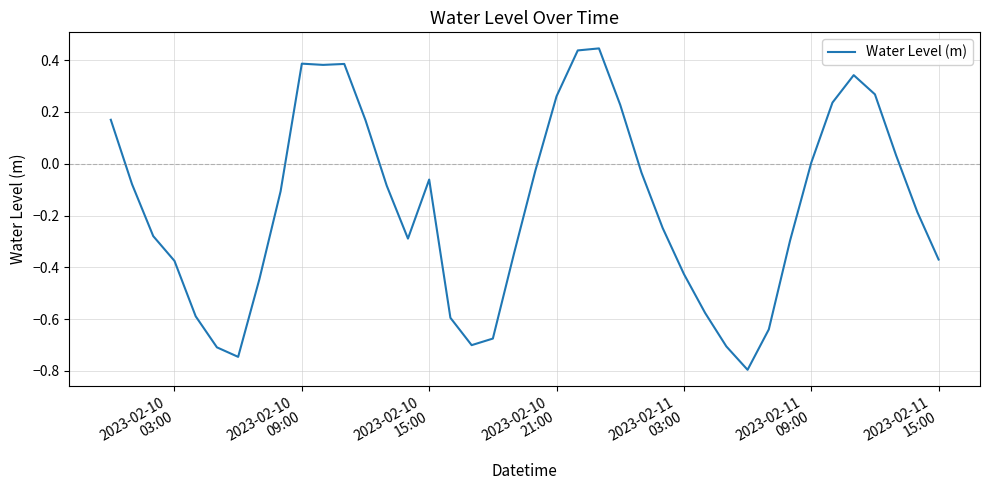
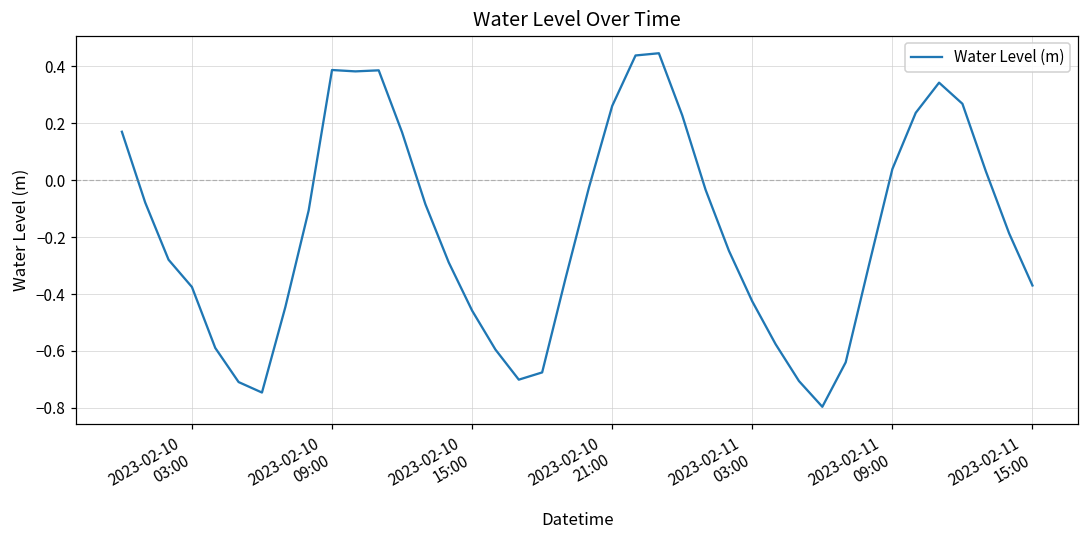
  {
    "2023-02-10 03:00": -0.38,
    "2023-02-10 09:00": 0.39,
-   "2023-02-10 15:00": -0.06,
+   "2023-02-10 15:00": -0.46,
    "2023-02-10 21:00": 0.26,
    "2023-02-11 03:00": -0.43,
-   "2023-02-11 09:00": 0.00,
+   "2023-02-11 09:00": 0.04,
    "2023-02-11 15:00": -0.37
  }
